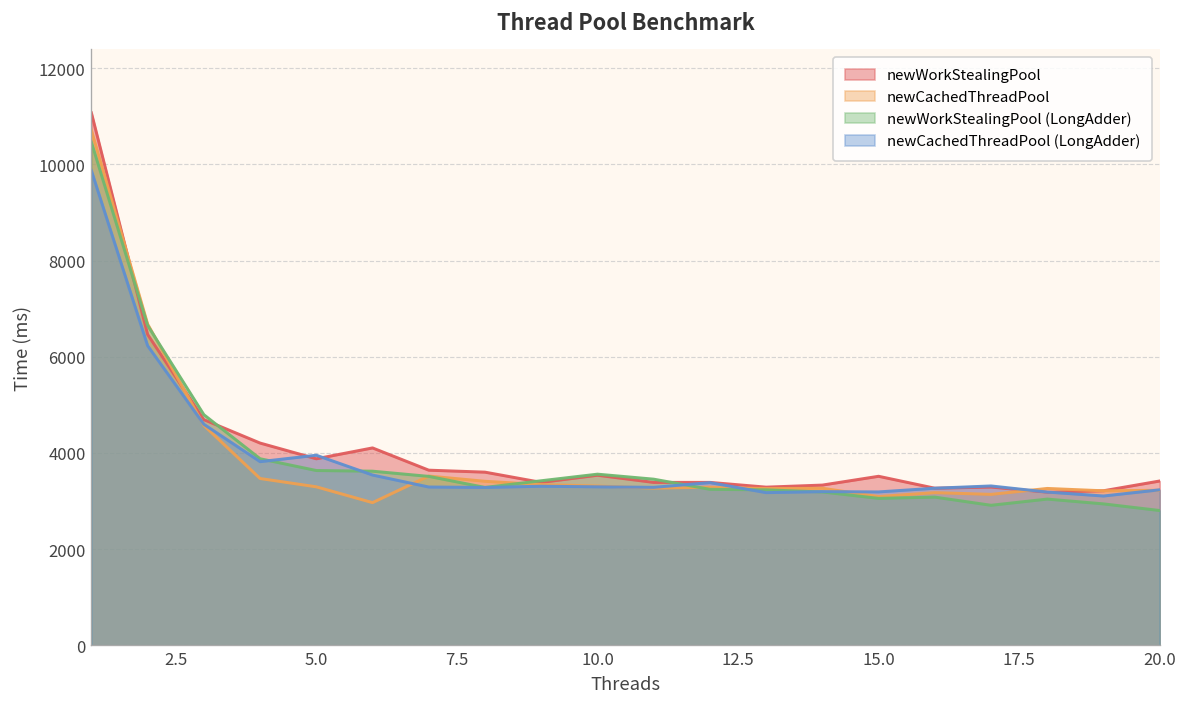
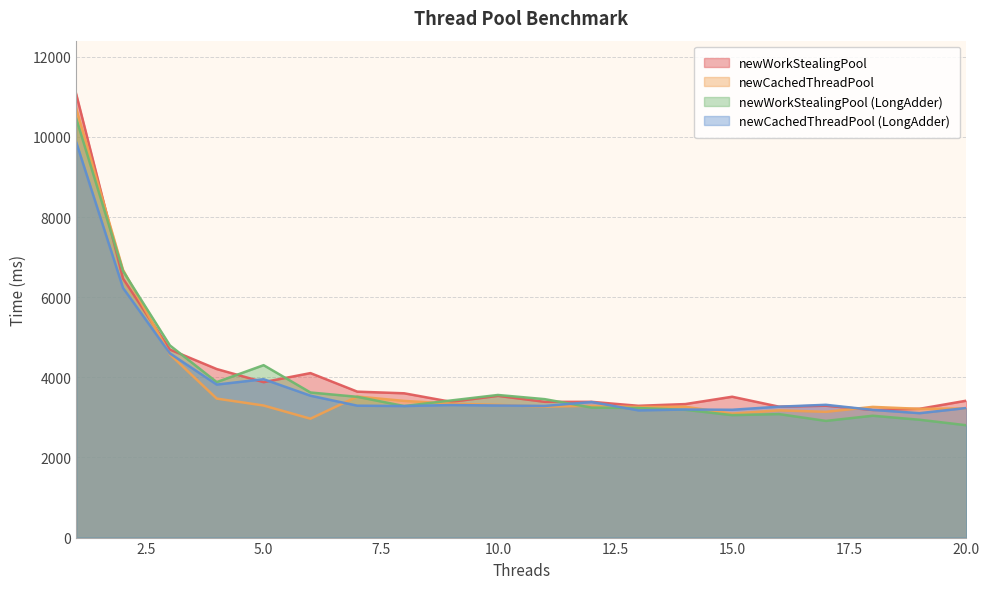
  {
    "newWorkStealingPool (LongAdder)": {
-     "5.0": 3600,
+     "5.0": 4300,
      "20.0": 2800
    },
    "newCachedThreadPool (LongAdder)": {
      "5.0": 4000,
      "15.0": 3200
    }
  }
